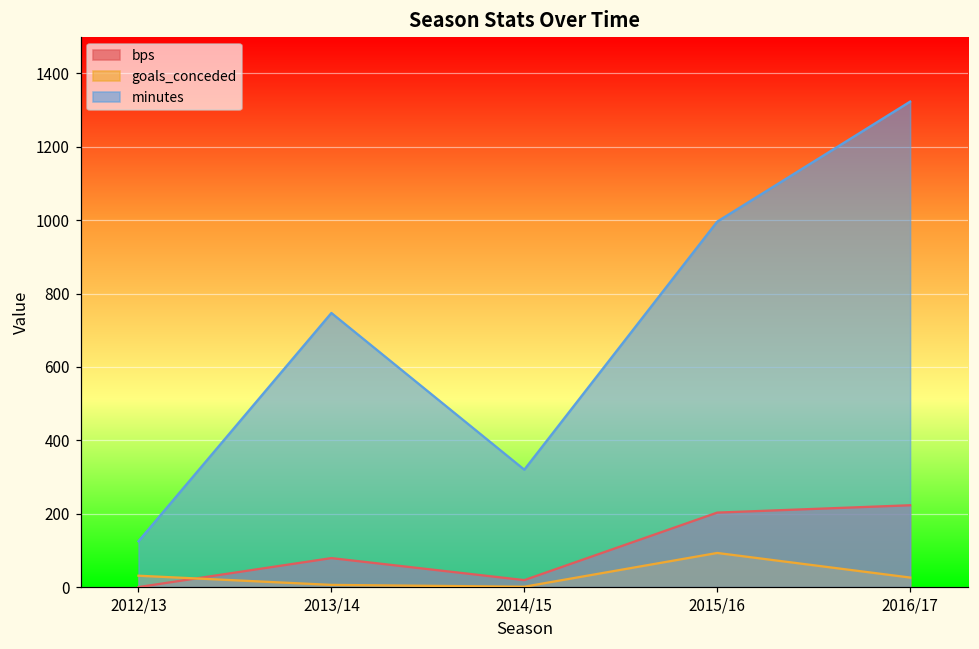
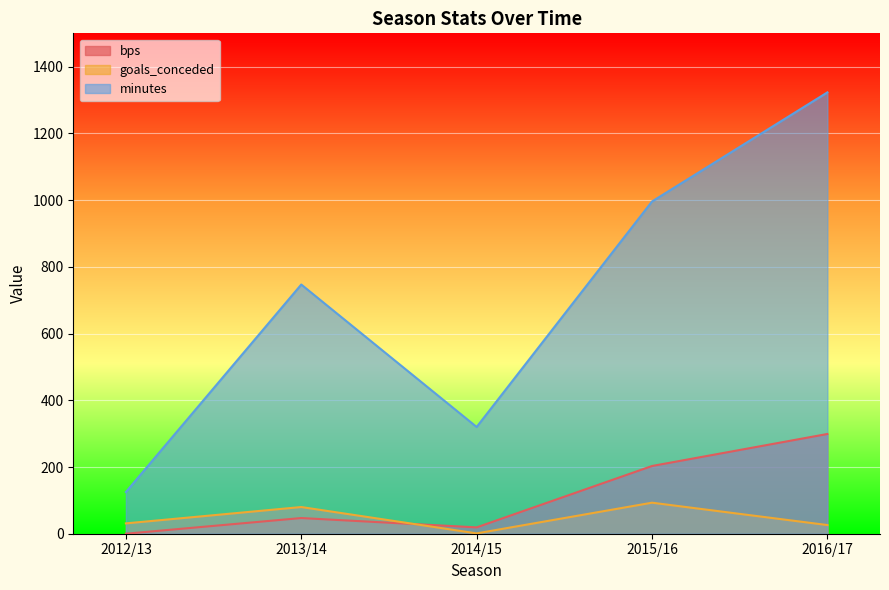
  {
    "bps": {
      "2012/13": 0,
-     "2013/14": 80,
+     "2013/14": 50,
      "2014/15": 20,
      "2015/16": 200,
-     "2016/17": 220
+     "2016/17": 300
    },
    "goals_conceded": {
      "2012/13": 30,
-     "2013/14": 10,
+     "2013/14": 80,
      "2014/15": 0,
      "2015/16": 90,
      "2016/17": 30
    },
    "minutes": {
      "2012/13": 130,
      "2013/14": 750,
      "2014/15": 320,
      "2015/16": 1000,
      "2016/17": 1320
    }
  }
